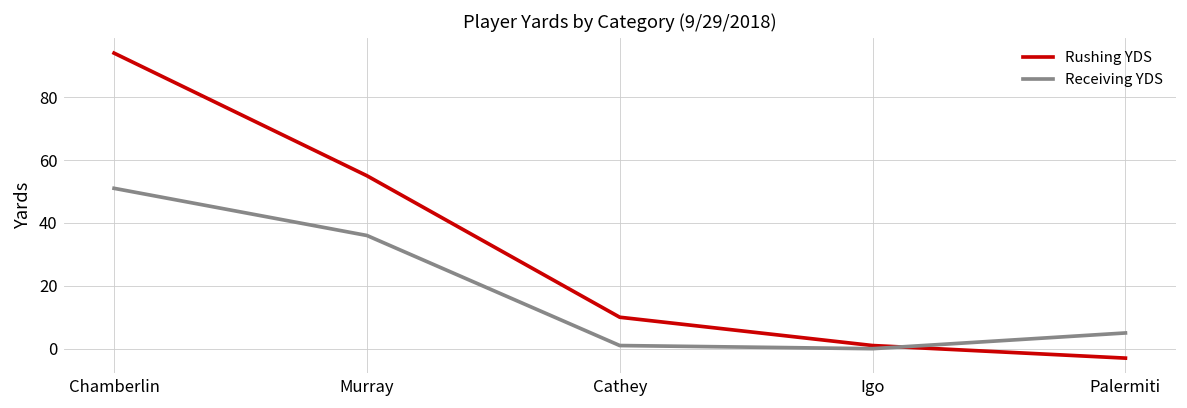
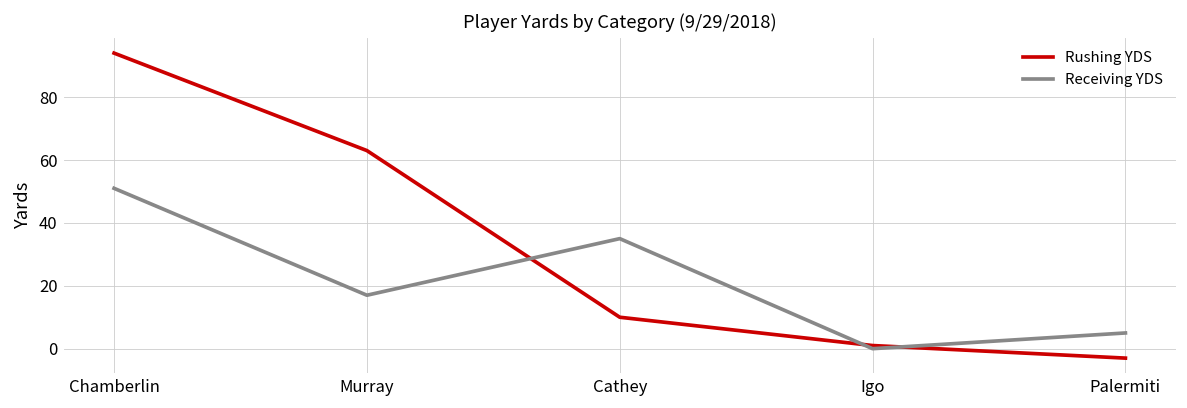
  {
    "Rushing YDS": {
      "Chamberlin": 94,
-     "Murray": 55,
+     "Murray": 63,
      "Cathey": 10,
      "Igo": 1,
      "Palermiti": -3
    },
    "Receiving YDS": {
      "Chamberlin": 51,
-     "Murray": 36,
-     "Cathey": 1,
+     "Murray": 17,
+     "Cathey": 35,
      "Igo": 0,
      "Palermiti": 5
    }
  }
